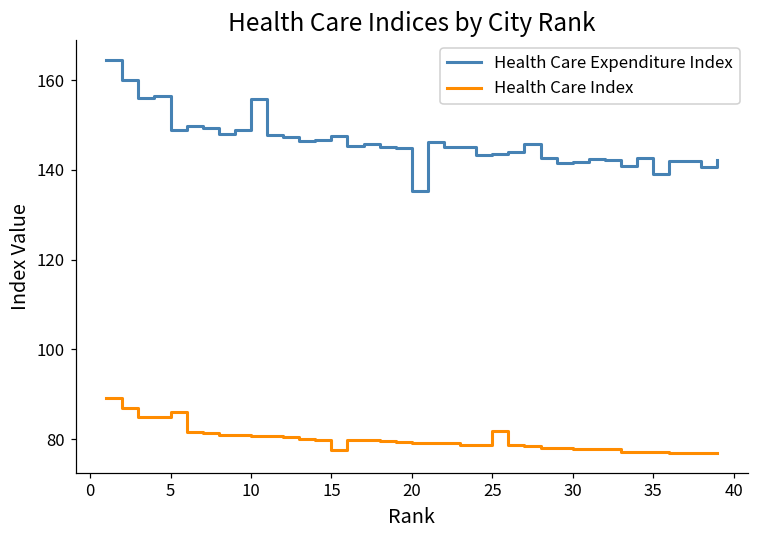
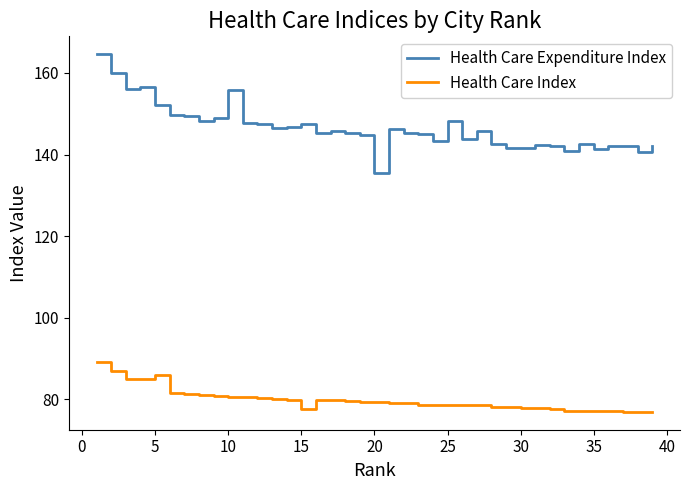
  {
    "Health Care Expenditure Index": {
-     "5": 149,
+     "5": 152,
      "10": 156,
      "15": 148,
      "20": 135,
-     "25": 144,
+     "25": 148,
      "30": 142,
-     "35": 139
+     "35": 141
    },
    "Health Care Index": {
      "5": 86,
      "10": 81,
      "15": 78,
      "20": 79,
-     "25": 82,
+     "25": 79,
      "30": 78,
      "35": 77
    }
  }
